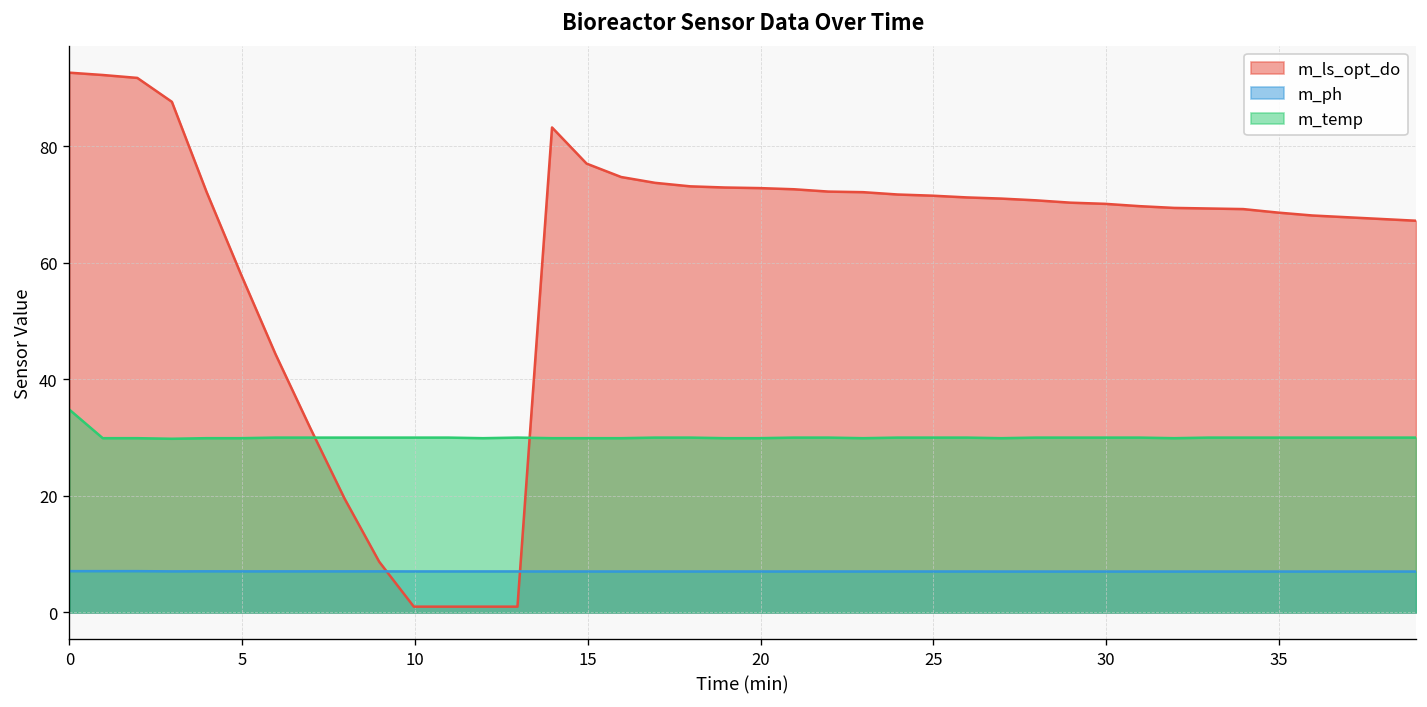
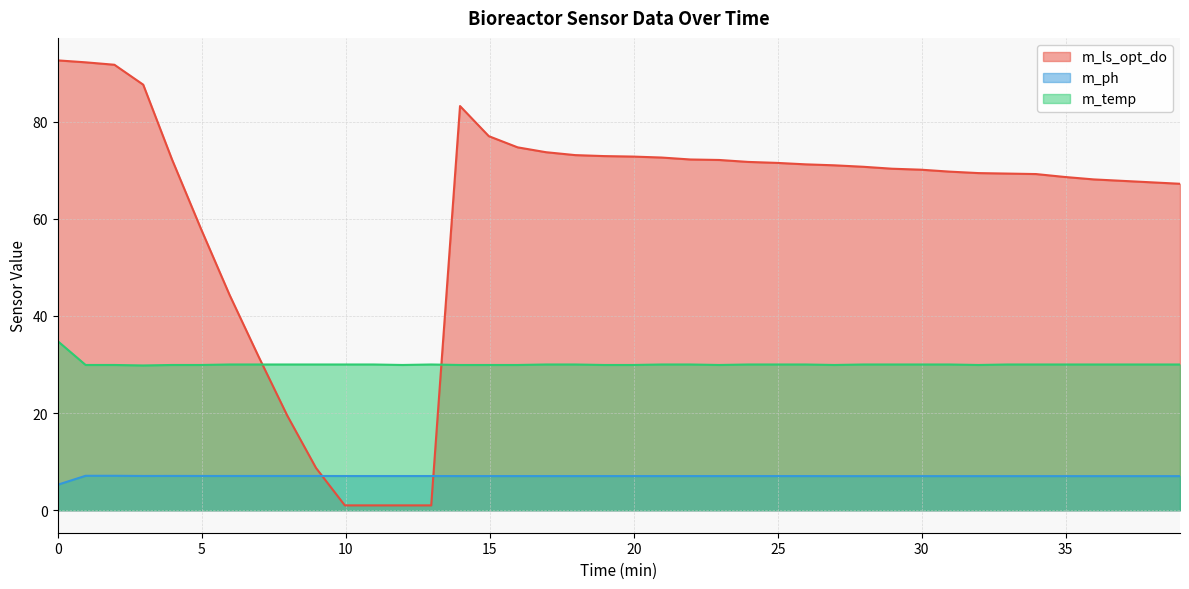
  {
    "m_ls_opt_do": {
      "0": 93
    },
    "m_ph": {
-     "0": 7
+     "0": 5
    },
    "m_temp": {
      "0": 35
    }
  }
